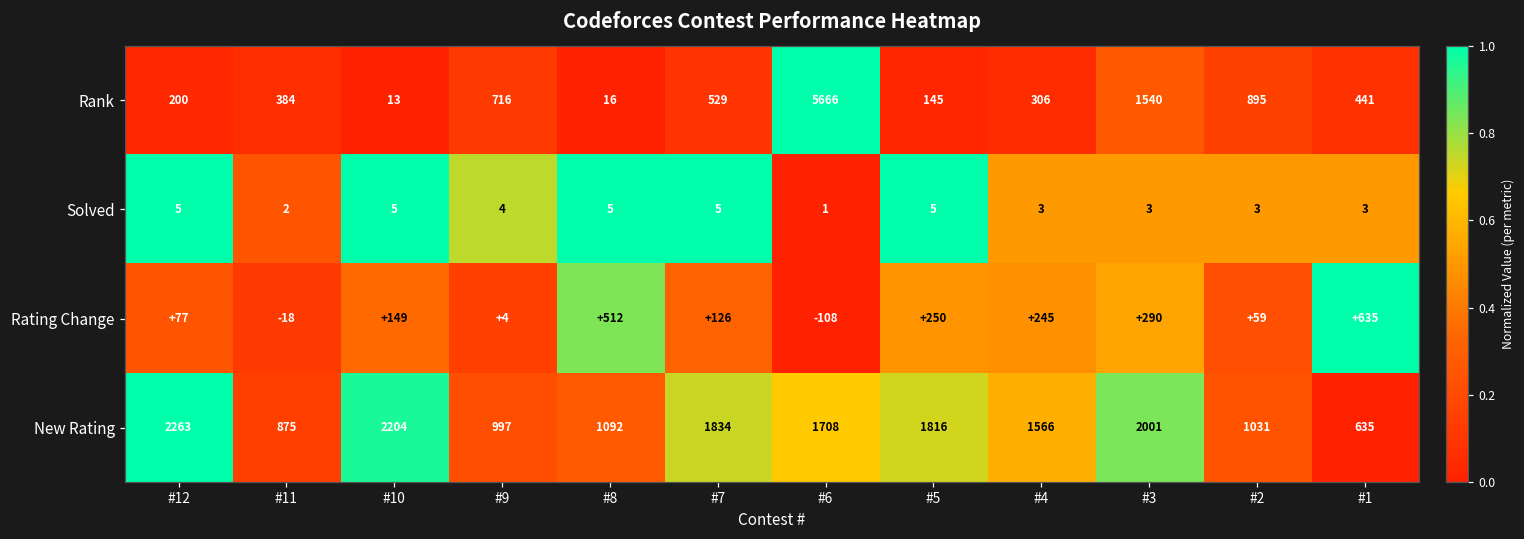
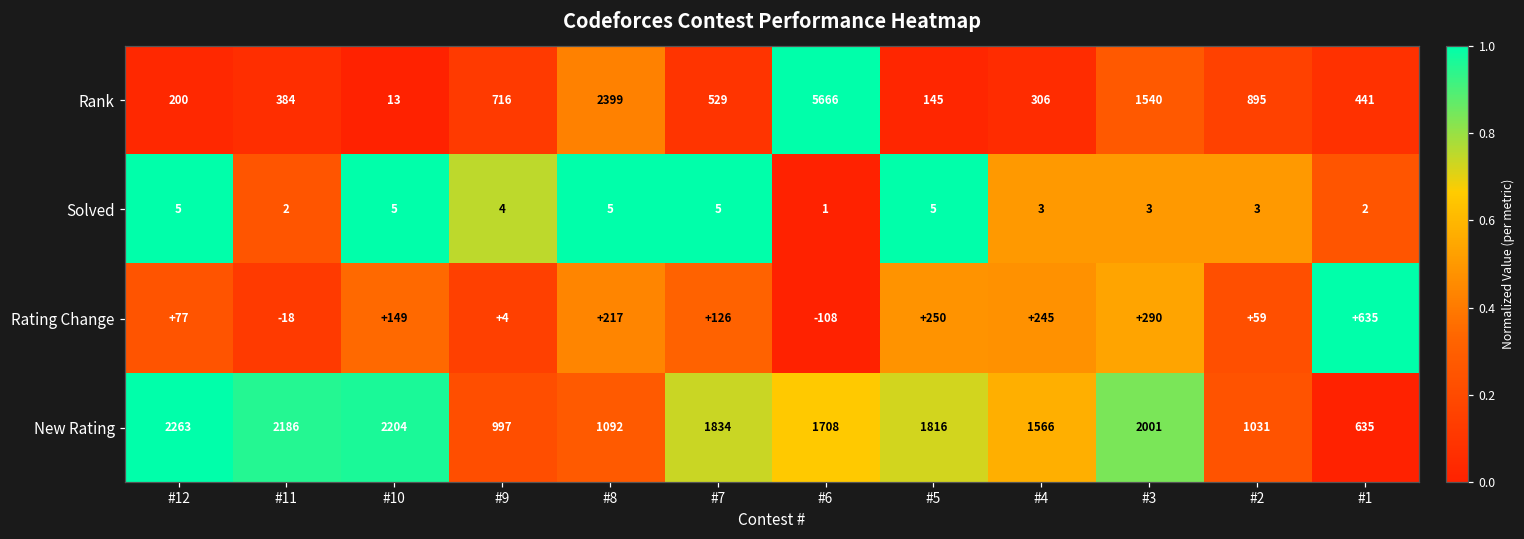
  {
    "Rank": {
      "#12": "200",
      "#11": "384",
      "#10": "13",
      "#9": "716",
-     "#8": "16",
+     "#8": "2399",
      "#7": "529",
      "#6": "5666",
      "#5": "145",
      "#4": "306",
      "#3": "1540",
      "#2": "895",
      "#1": "441"
    },
    "Solved": {
      "#12": "5",
      "#11": "2",
      "#10": "5",
      "#9": "4",
      "#8": "5",
      "#7": "5",
      "#6": "1",
      "#5": "5",
      "#4": "3",
      "#3": "3",
      "#2": "3",
-     "#1": "3"
+     "#1": "2"
    },
    "Rating Change": {
      "#12": "+77",
      "#11": "-18",
      "#10": "+149",
      "#9": "+4",
-     "#8": "+512",
+     "#8": "+217",
      "#7": "+126",
      "#6": "-108",
      "#5": "+250",
      "#4": "+245",
      "#3": "+290",
      "#2": "+59",
      "#1": "+635"
    },
    "New Rating": {
      "#12": "2263",
-     "#11": "875",
+     "#11": "2186",
      "#10": "2204",
      "#9": "997",
      "#8": "1092",
      "#7": "1834",
      "#6": "1708",
      "#5": "1816",
      "#4": "1566",
      "#3": "2001",
      "#2": "1031",
      "#1": "635"
    }
  }
